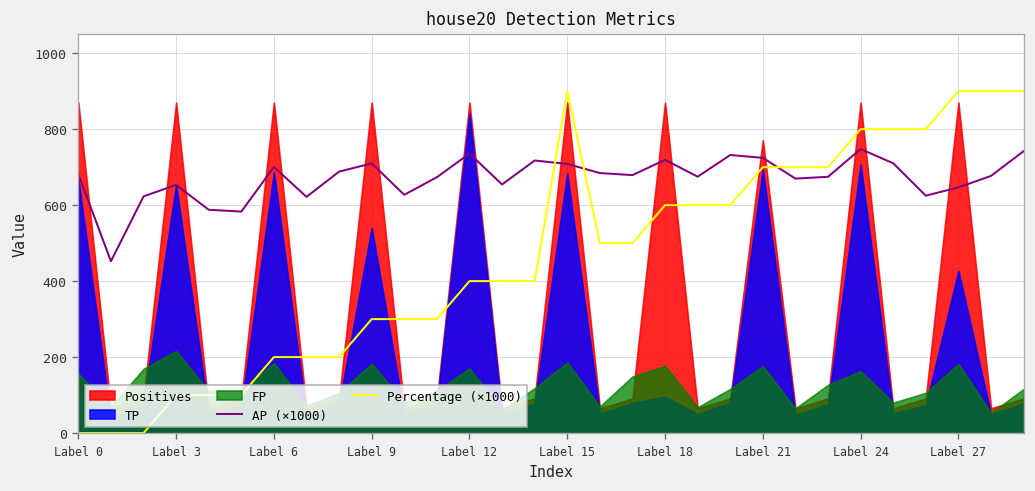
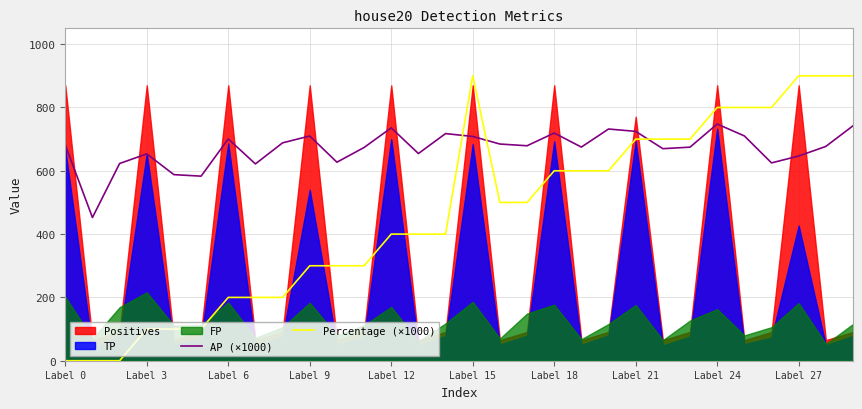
  {
    "AP (×1000)": {
      "Label 0": 680,
      "Label 6": 700,
      "Label 9": 710,
      "Label 12": 740,
      "Label 15": 710,
      "Label 18": 720,
      "Label 21": 720,
      "Label 24": 750,
      "Label 27": 650
    },
    "Positives": {
      "Label 0": 870,
      "Label 3": 870,
      "Label 6": 870,
      "Label 9": 870,
      "Label 12": 870,
      "Label 15": 870,
      "Label 18": 870,
      "Label 21": 770,
      "Label 24": 870,
      "Label 27": 870
    },
    "Percentage (×1000)": {
      "Label 0": 0,
      "Label 6": 200,
      "Label 9": 300,
      "Label 12": 400,
      "Label 15": 900,
      "Label 18": 600,
      "Label 24": 800,
      "Label 27": 900
    },
    "TP": {
      "Label 0": 670,
      "Label 6": 690,
      "Label 9": 540,
-     "Label 12": 840,
+     "Label 12": 700,
      "Label 15": 680,
-     "Label 18": 100,
-     "Label 24": 710,
+     "Label 18": 690,
+     "Label 24": 730,
      "Label 27": 430
    },
    "FP": {
-     "Label 0": 160,
+     "Label 0": 200,
      "Label 3": 220,
      "Label 6": 180,
      "Label 9": 180,
      "Label 12": 170,
      "Label 15": 190,
      "Label 18": 180,
      "Label 21": 180,
      "Label 24": 160,
      "Label 27": 180
    }
  }
